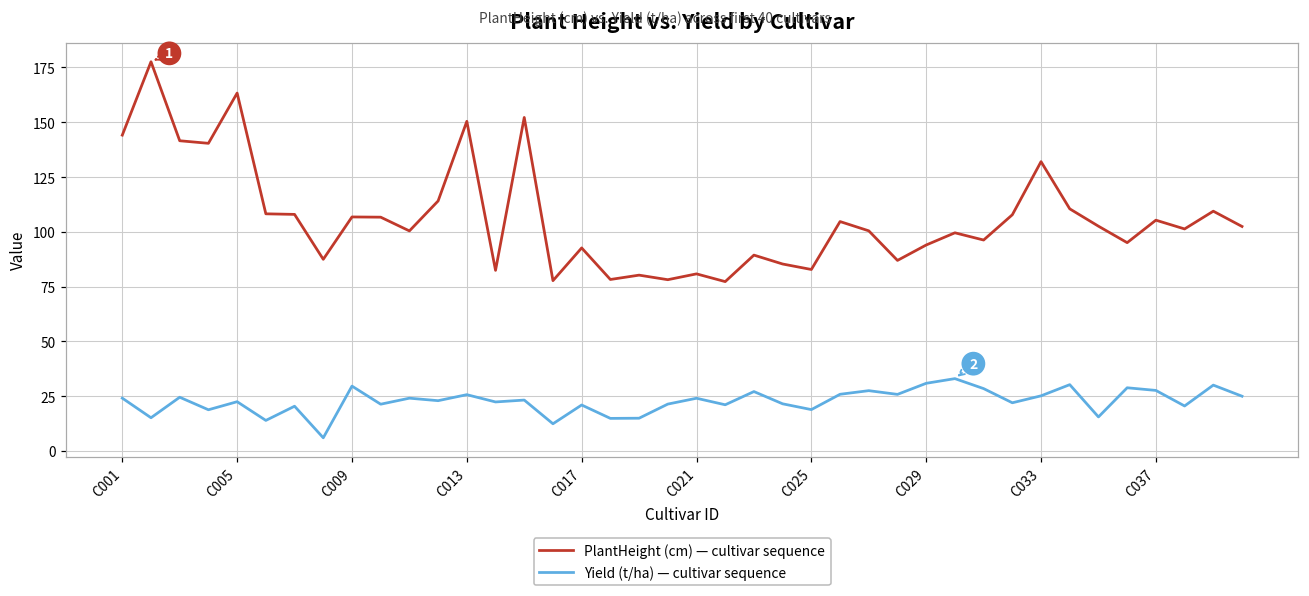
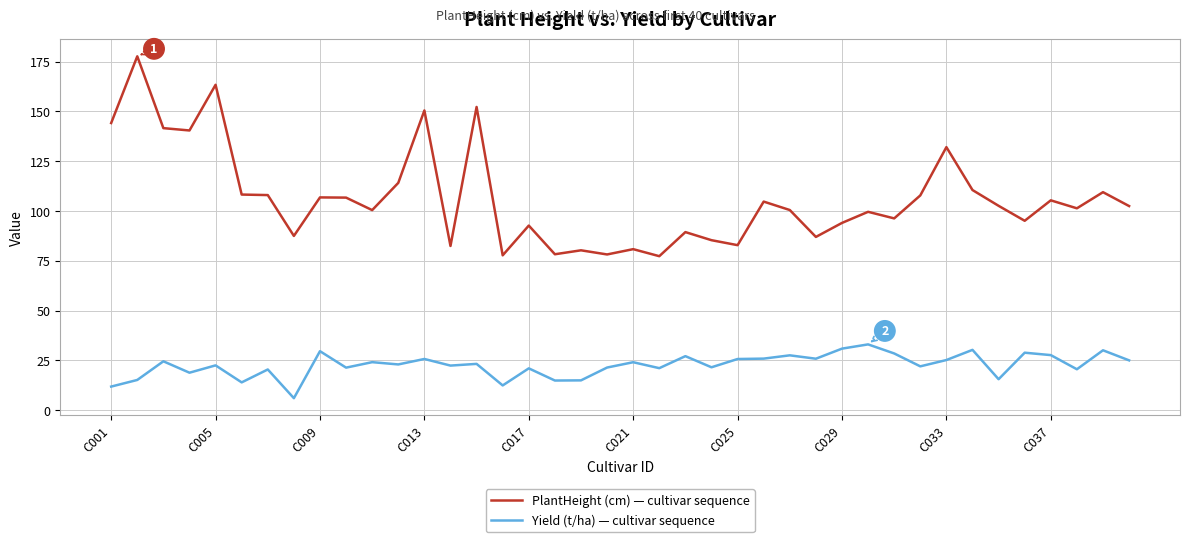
  {
    "PlantHeight (cm) — cultivar sequence": {
      "C001": 144,
      "C005": 163,
      "C009": 107,
      "C013": 150,
      "C017": 93,
      "C021": 81,
      "C025": 83,
      "C029": 94,
      "C033": 132,
      "C037": 105
    },
    "Yield (t/ha) — cultivar sequence": {
-     "C001": 24,
+     "C001": 12,
      "C005": 23,
      "C009": 30,
      "C013": 26,
      "C017": 21,
      "C021": 24,
-     "C025": 19,
+     "C025": 26,
      "C029": 31,
      "C033": 25,
      "C037": 28
    }
  }
